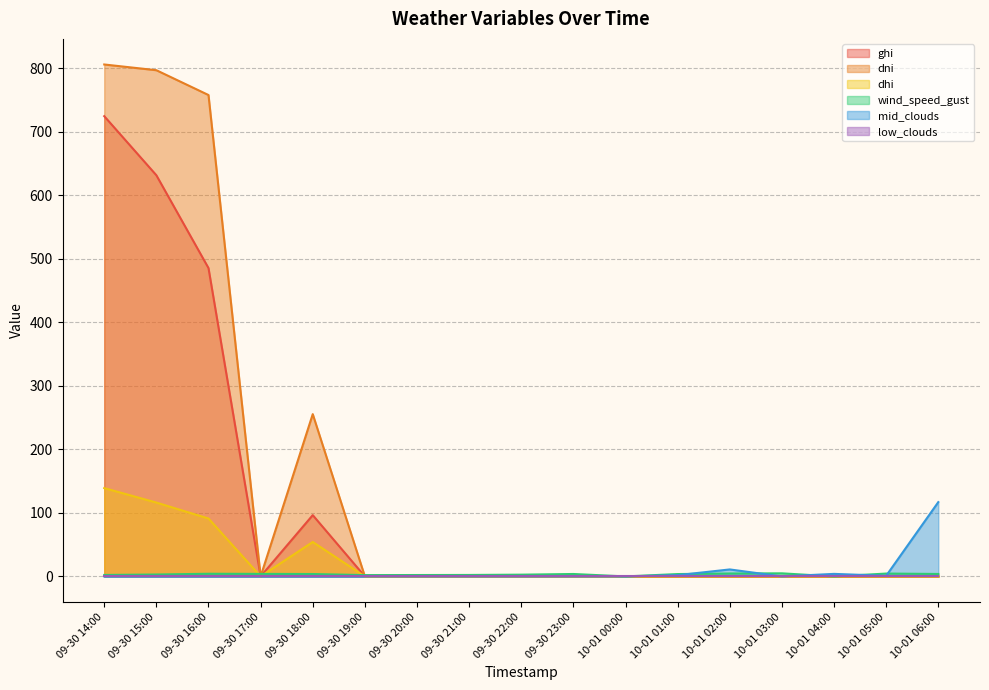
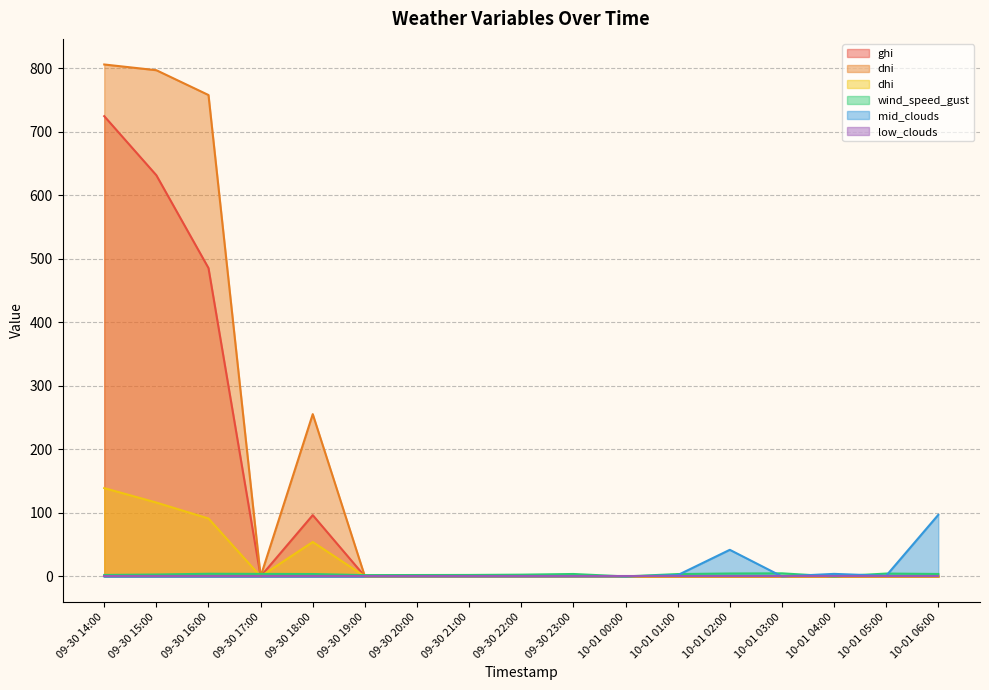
  {
    "wind_speed_gust": {
      "09-30 16:00": 0,
      "10-01 02:00": 0,
      "10-01 03:00": 0
    },
    "mid_clouds": {
-     "10-01 02:00": 10,
-     "10-01 06:00": 120
+     "10-01 02:00": 40,
+     "10-01 06:00": 100
    }
  }
